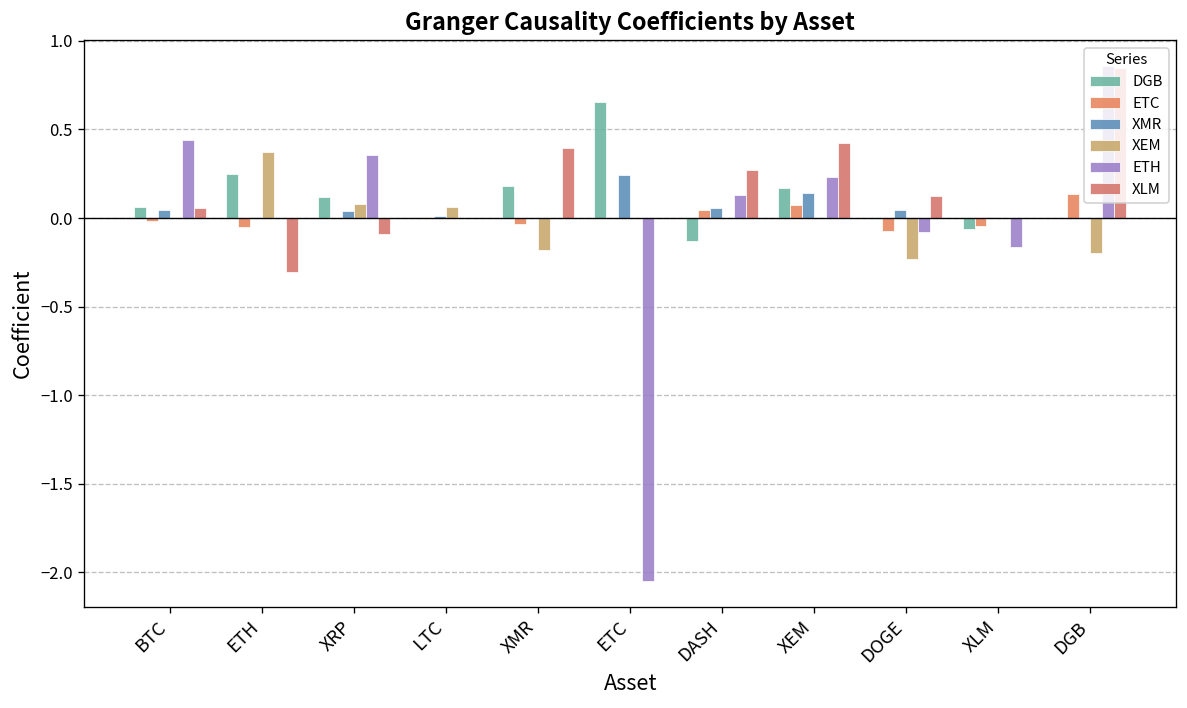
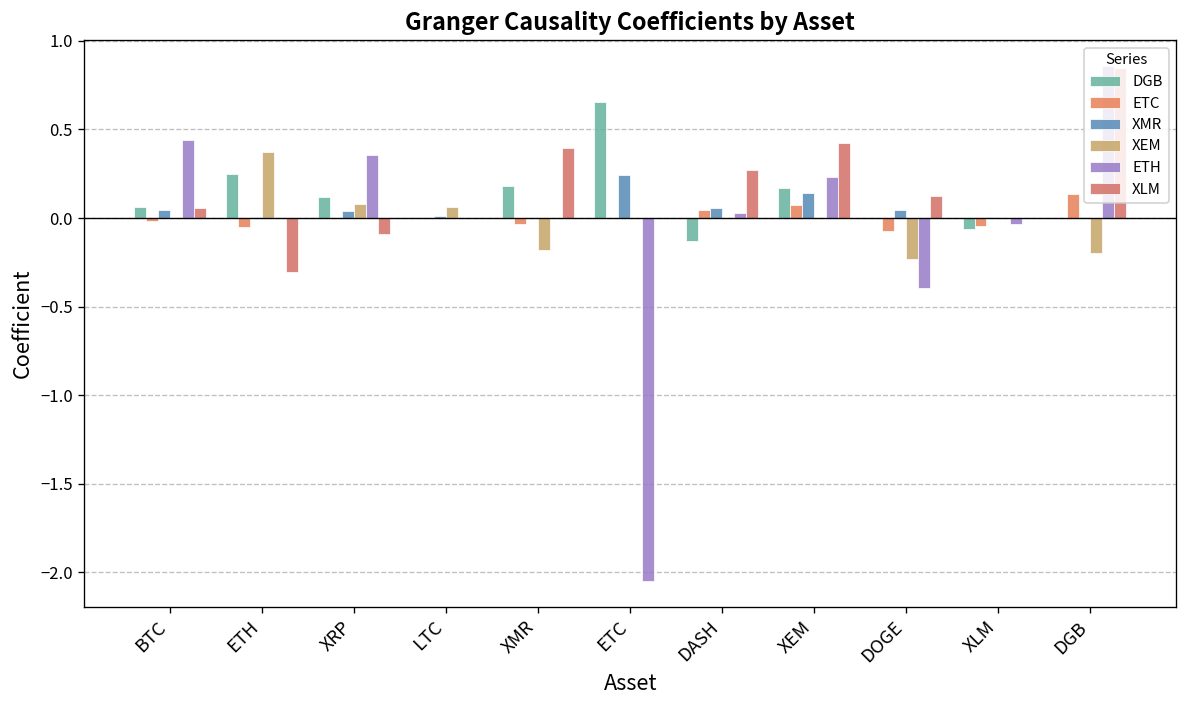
  {
    "ETH": {
      "BTC": 0.44,
      "ETH": 0.00,
      "XRP": 0.36,
      "LTC": 0.00,
      "XMR": 0.00,
      "ETC": -2.05,
-     "DASH": 0.13,
+     "DASH": 0.03,
      "XEM": 0.23,
-     "DOGE": -0.08,
-     "XLM": -0.16
+     "DOGE": -0.40,
+     "XLM": -0.03
    }
  }
